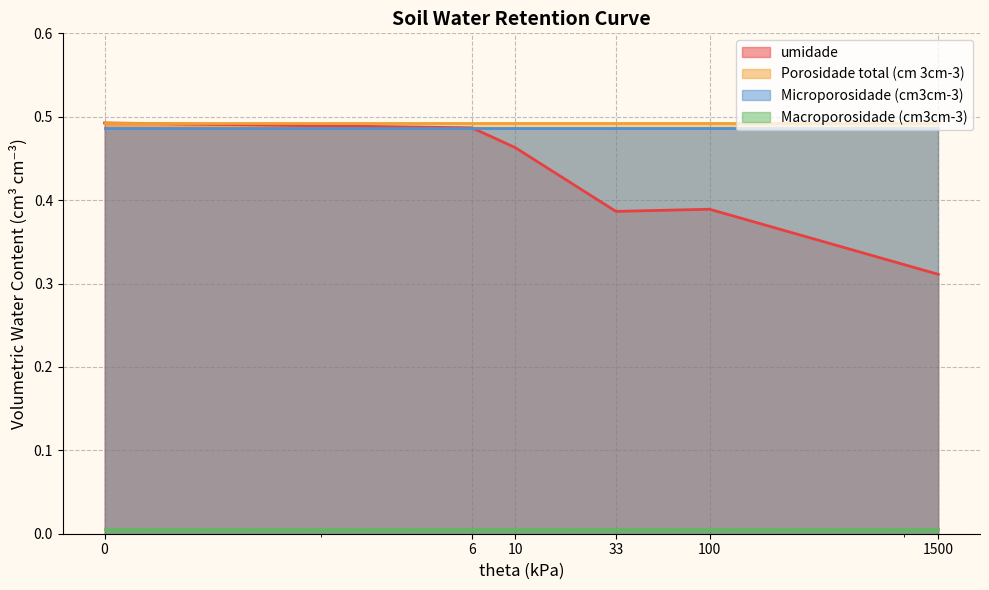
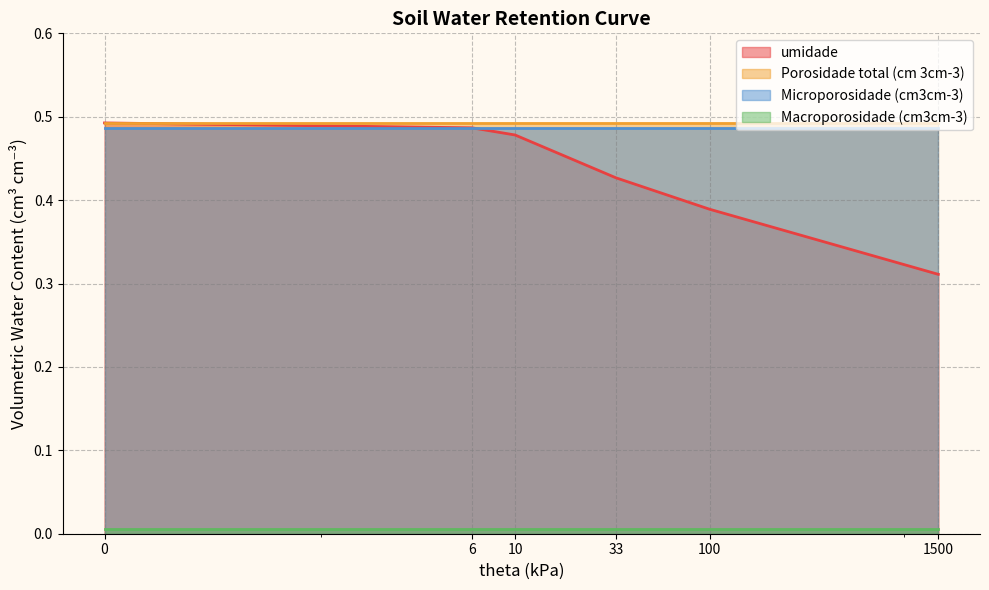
  {
    "umidade": {
-     "10": 0.46,
-     "33": 0.39,
+     "10": 0.48,
+     "33": 0.43,
      "100": 0.39,
      "1500": 0.31
    },
    "Porosidade total (cm 3cm-3)": {
      "6": 0.49,
      "10": 0.49,
      "33": 0.49,
      "100": 0.49
    },
    "Microporosidade (cm3cm-3)": {
      "0": 0.49,
      "10": 0.49,
      "33": 0.49,
      "100": 0.49
    },
    "Macroporosidade (cm3cm-3)": {
      "0": 0.01,
      "6": 0.01,
      "10": 0.01,
      "33": 0.01,
      "100": 0.01,
      "1500": 0.01
    }
  }
